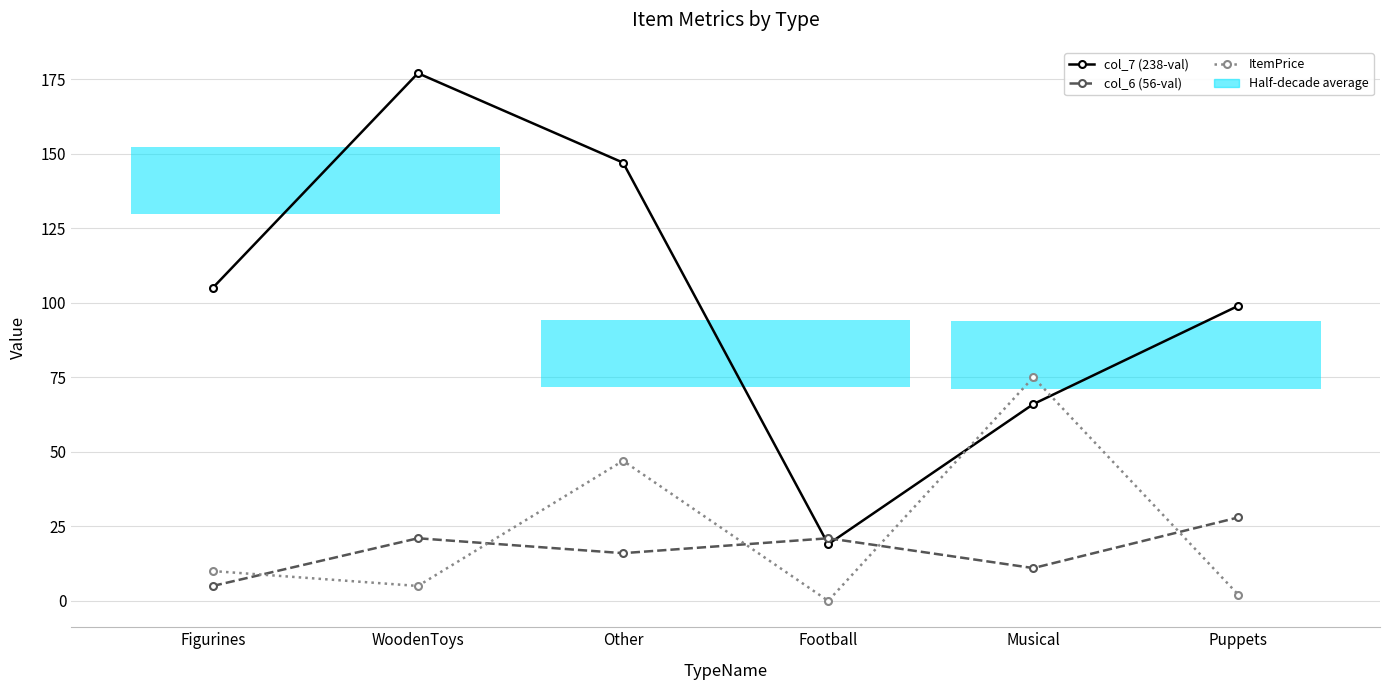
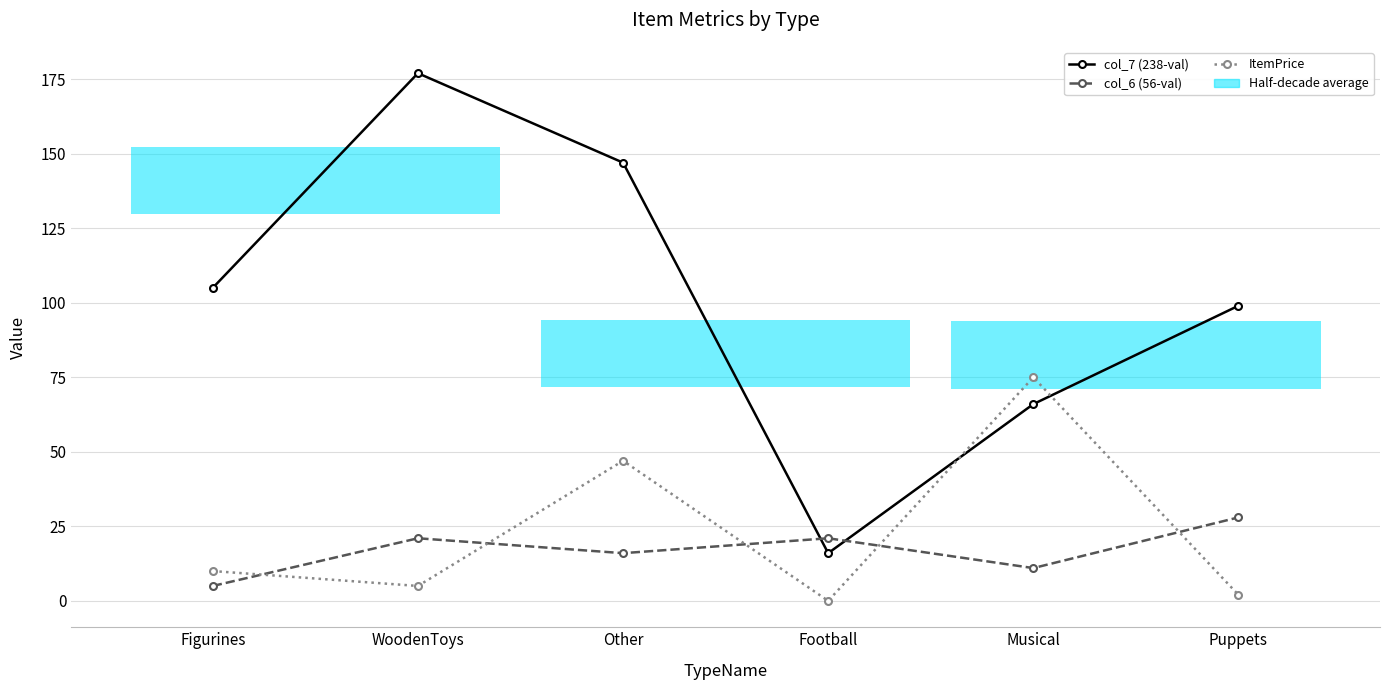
  {
    "col_7 (238-val)": {
      "Figurines": 105,
      "WoodenToys": 177,
      "Other": 147,
-     "Football": 19,
+     "Football": 16,
      "Musical": 66,
      "Puppets": 99
    },
    "col_6 (56-val)": {
      "Figurines": 5,
      "WoodenToys": 21,
      "Other": 16,
      "Football": 21,
      "Musical": 11,
      "Puppets": 28
    },
    "ItemPrice": {
      "Figurines": 10,
      "WoodenToys": 5,
      "Other": 47,
      "Football": 0,
      "Musical": 75,
      "Puppets": 2
    }
  }
